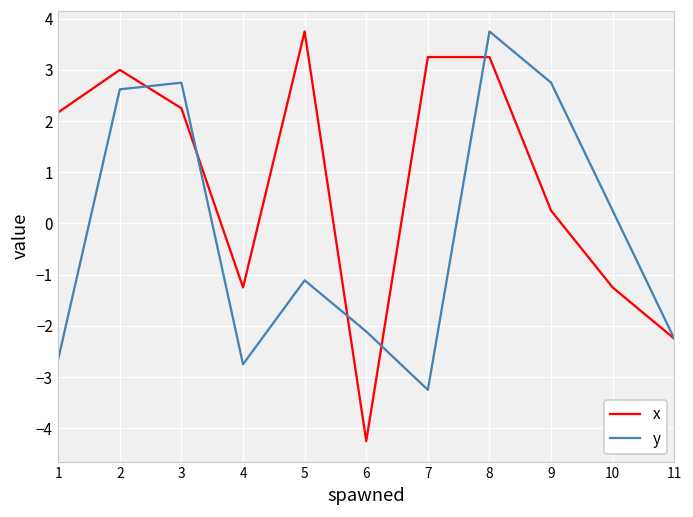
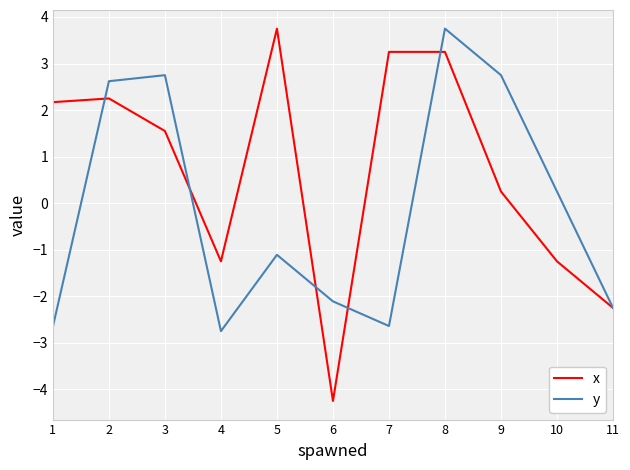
  {
    "x": {
      "1": 2.2,
-     "2": 3.0,
-     "3": 2.3,
+     "2": 2.3,
+     "3": 1.6,
      "4": -1.3,
      "5": 3.8,
      "6": -4.3,
      "7": 3.3,
      "8": 3.3,
      "9": 0.3,
      "10": -1.3
    },
    "y": {
      "1": -2.7,
      "2": 2.6,
      "3": 2.8,
      "4": -2.8,
      "5": -1.1,
      "6": -2.1,
-     "7": -3.3,
+     "7": -2.6,
      "8": 3.8,
      "9": 2.8,
      "10": 0.3
    }
  }
